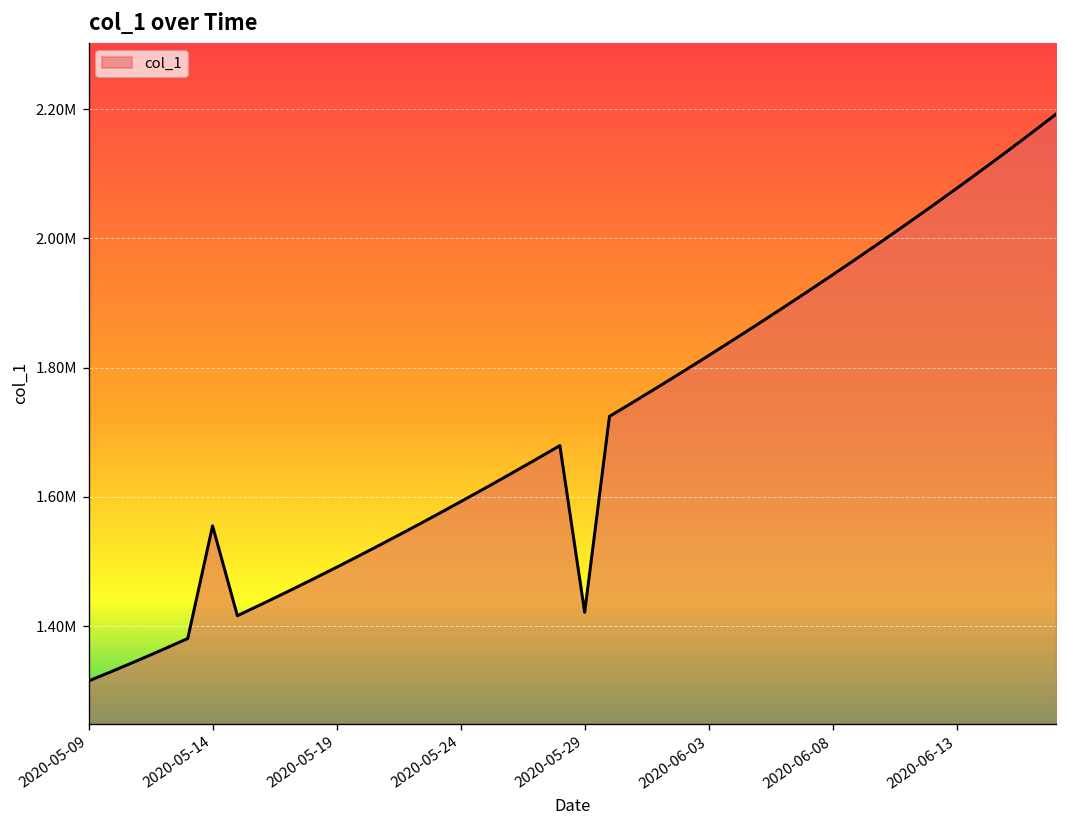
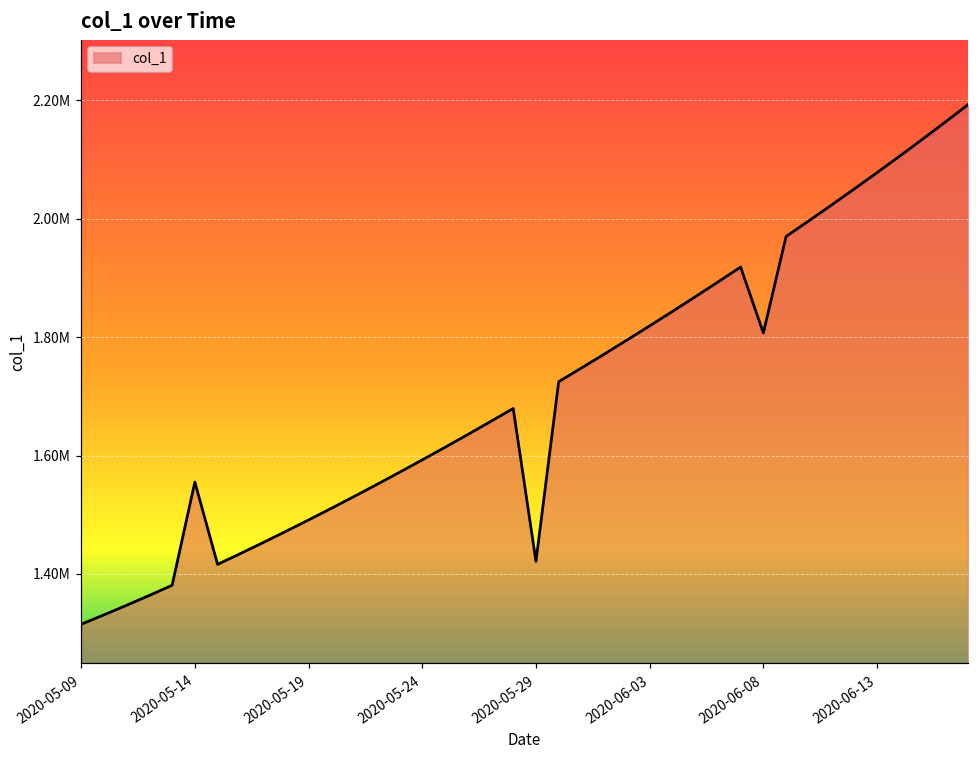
  {
    "2020-05-09": 1320000,
    "2020-05-14": 1560000,
    "2020-05-19": 1490000,
    "2020-05-24": 1590000,
    "2020-05-29": 1420000,
    "2020-06-03": 1820000,
-   "2020-06-08": 1940000,
+   "2020-06-08": 1810000,
    "2020-06-13": 2080000
  }
